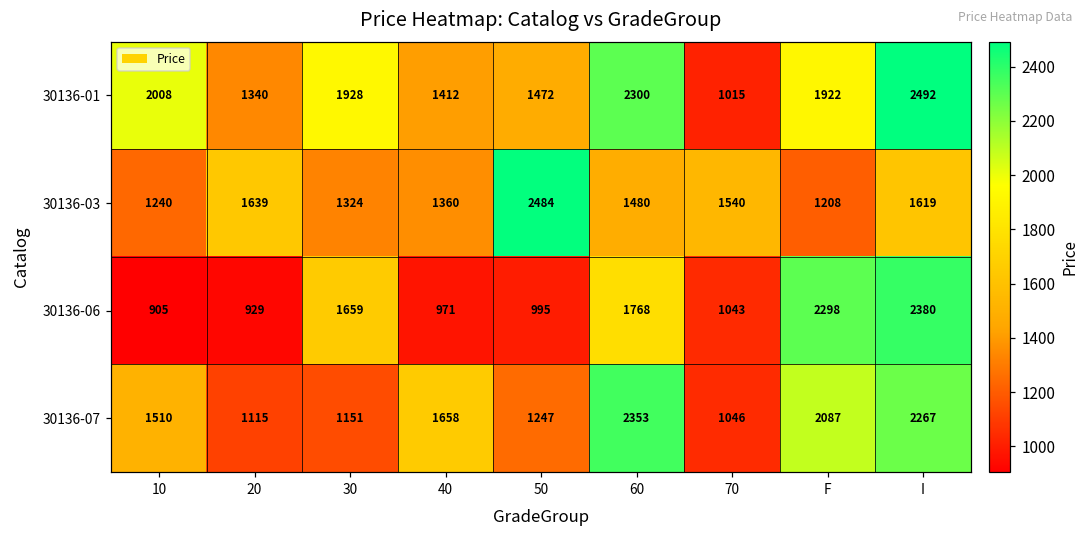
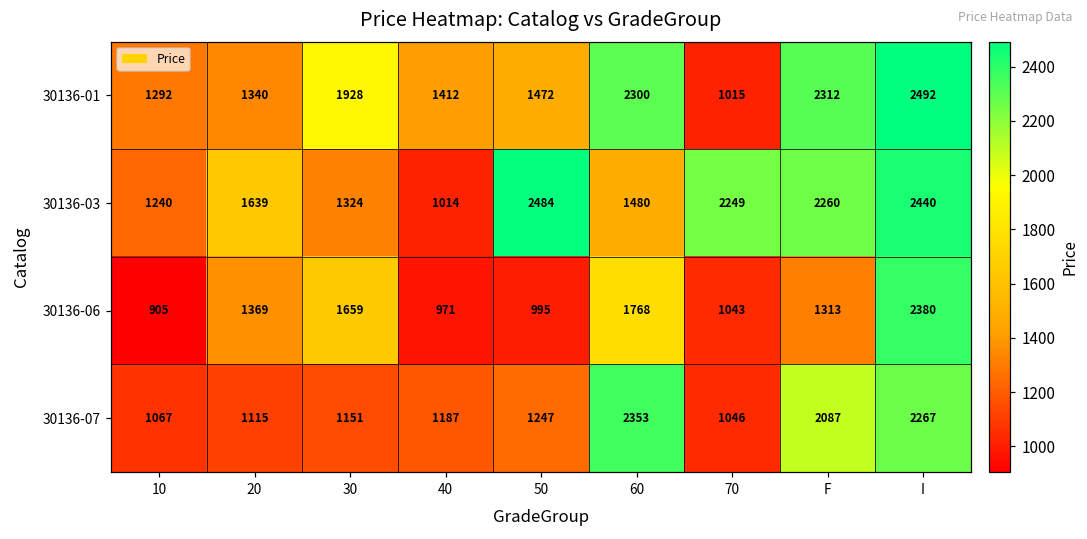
  {
    "30136-01": {
-     "10": 2008,
+     "10": 1292,
      "20": 1340,
      "30": 1928,
      "40": 1412,
      "50": 1472,
      "60": 2300,
      "70": 1015,
-     "F": 1922,
+     "F": 2312,
      "I": 2492
    },
    "30136-03": {
      "10": 1240,
      "20": 1639,
      "30": 1324,
-     "40": 1360,
+     "40": 1014,
      "50": 2484,
      "60": 1480,
-     "70": 1540,
-     "F": 1208,
-     "I": 1619
+     "70": 2249,
+     "F": 2260,
+     "I": 2440
    },
    "30136-06": {
      "10": 905,
-     "20": 929,
+     "20": 1369,
      "30": 1659,
      "40": 971,
      "50": 995,
      "60": 1768,
      "70": 1043,
-     "F": 2298,
+     "F": 1313,
      "I": 2380
    },
    "30136-07": {
-     "10": 1510,
+     "10": 1067,
      "20": 1115,
      "30": 1151,
-     "40": 1658,
+     "40": 1187,
      "50": 1247,
      "60": 2353,
      "70": 1046,
      "F": 2087,
      "I": 2267
    }
  }
